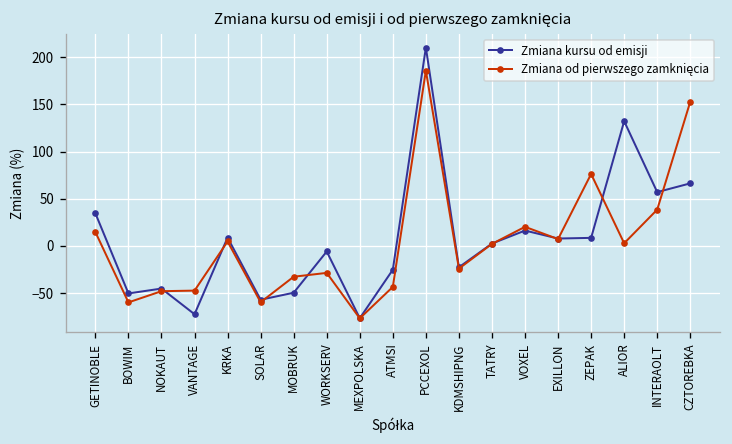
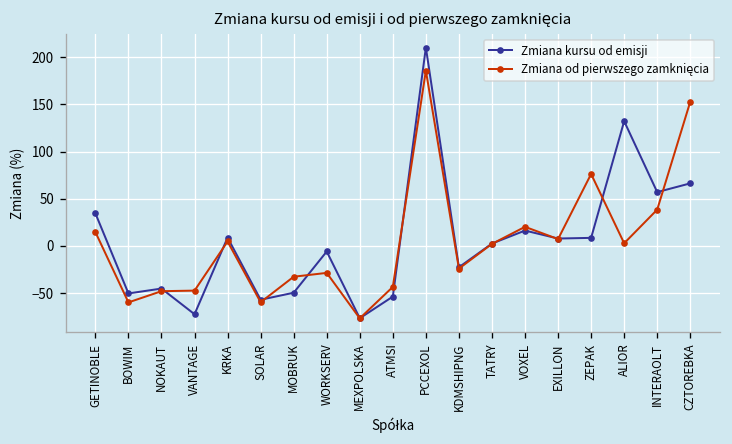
  {
    "Zmiana kursu od emisji": {
      "GETINOBLE": 30,
      "BOWIM": -50,
      "VANTAGE": -70,
      "KRKA": 10,
      "MOBRUK": -50,
      "WORKSERV": -10,
-     "ATMSI": -30,
+     "ATMSI": -50,
      "PCCEXOL": 210,
      "VOXEL": 20,
      "ZEPAK": 10,
      "ALIOR": 130,
      "INTERAOLT": 60,
      "CZTOREBKA": 70
    },
    "Zmiana od pierwszego zamknięcia": {
      "GETINOBLE": 10,
      "BOWIM": -60,
      "VANTAGE": -50,
      "KRKA": 0,
      "MOBRUK": -30,
      "WORKSERV": -30,
      "ATMSI": -40,
      "PCCEXOL": 190,
      "VOXEL": 20,
      "ZEPAK": 80,
      "ALIOR": 0,
      "INTERAOLT": 40,
      "CZTOREBKA": 150
    }
  }
